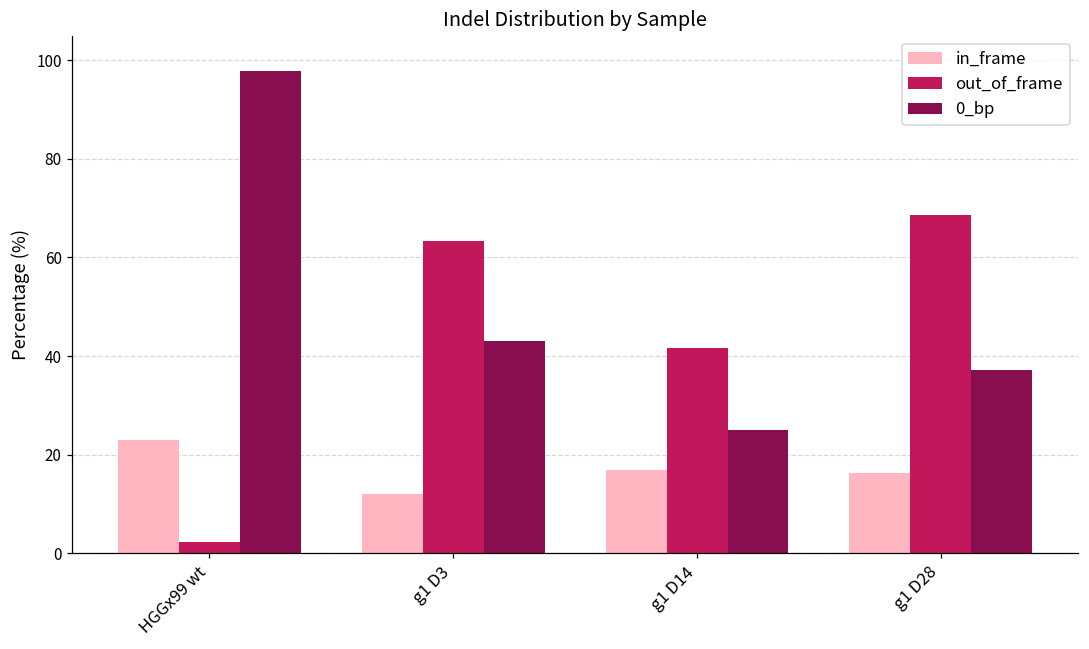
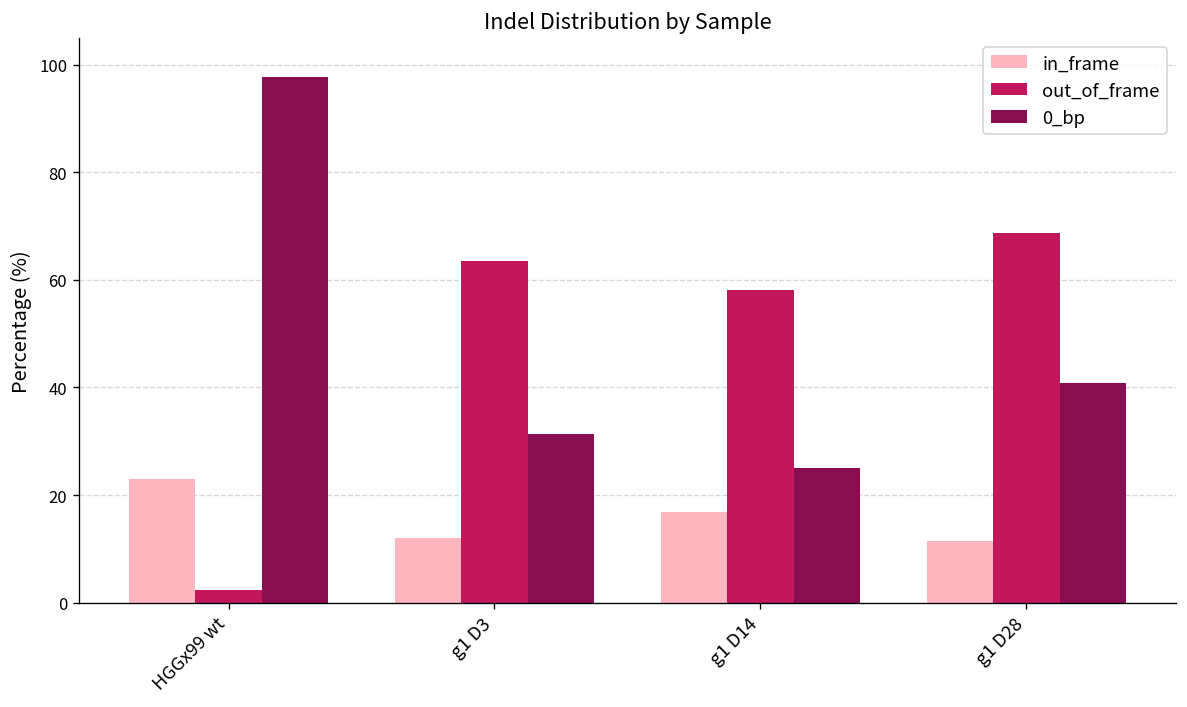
  {
    "in_frame": {
      "HGGx99 wt": 23,
      "g1 D3": 12,
      "g1 D14": 17,
-     "g1 D28": 16
+     "g1 D28": 11
    },
    "out_of_frame": {
      "HGGx99 wt": 2,
      "g1 D3": 63,
-     "g1 D14": 42,
+     "g1 D14": 58,
      "g1 D28": 69
    },
    "0_bp": {
      "HGGx99 wt": 98,
-     "g1 D3": 43,
+     "g1 D3": 31,
      "g1 D14": 25,
-     "g1 D28": 37
+     "g1 D28": 41
    }
  }
